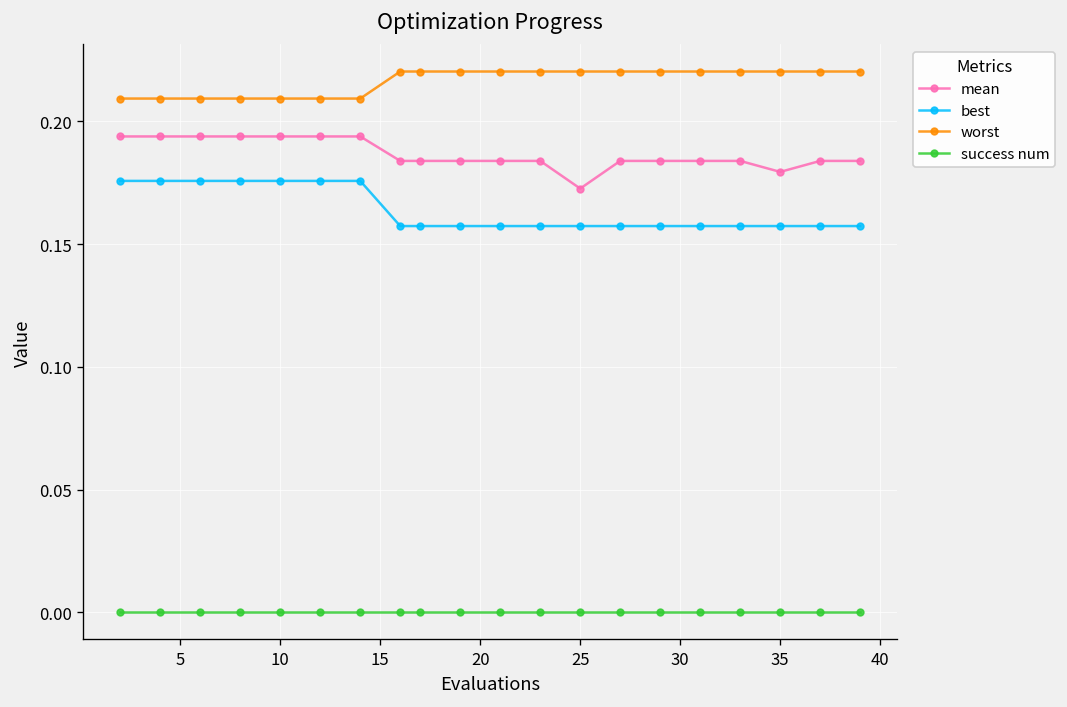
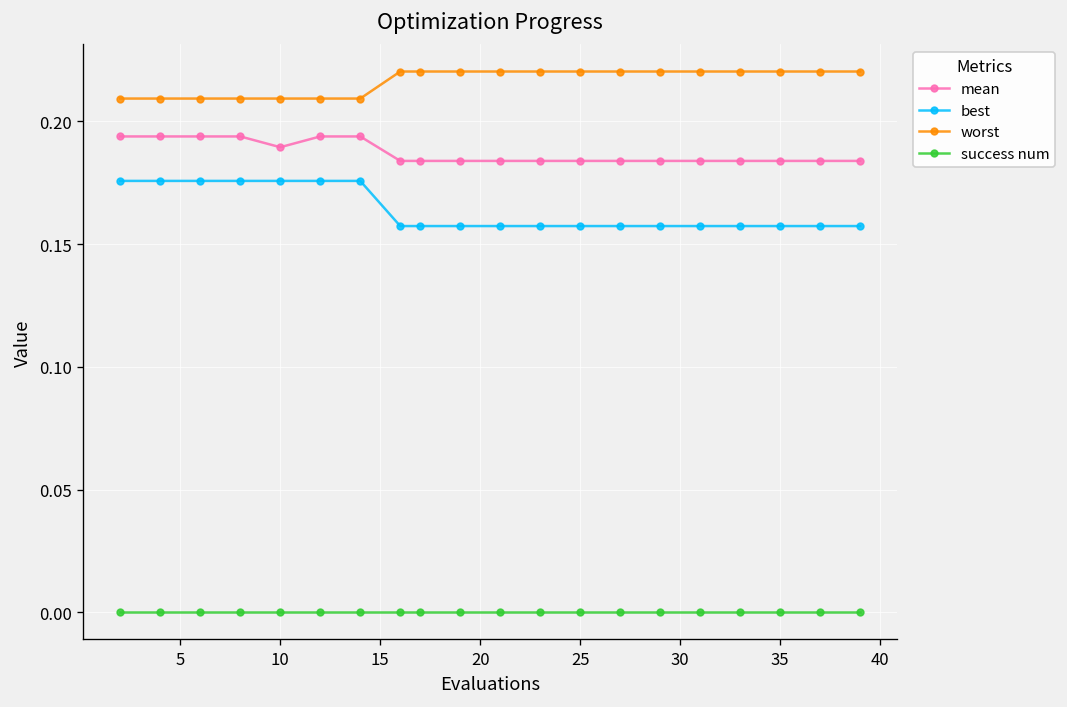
  {
    "mean": {
-     "10": 0.194,
-     "25": 0.173,
-     "35": 0.179
+     "10": 0.189,
+     "25": 0.184,
+     "35": 0.184
    },
    "best": {
      "10": 0.176,
      "25": 0.157,
      "35": 0.157
    },
    "worst": {
      "10": 0.209,
      "25": 0.220,
      "35": 0.220
    },
    "success num": {
      "10": 0.000,
      "25": 0.000,
      "35": 0.000
    }
  }
